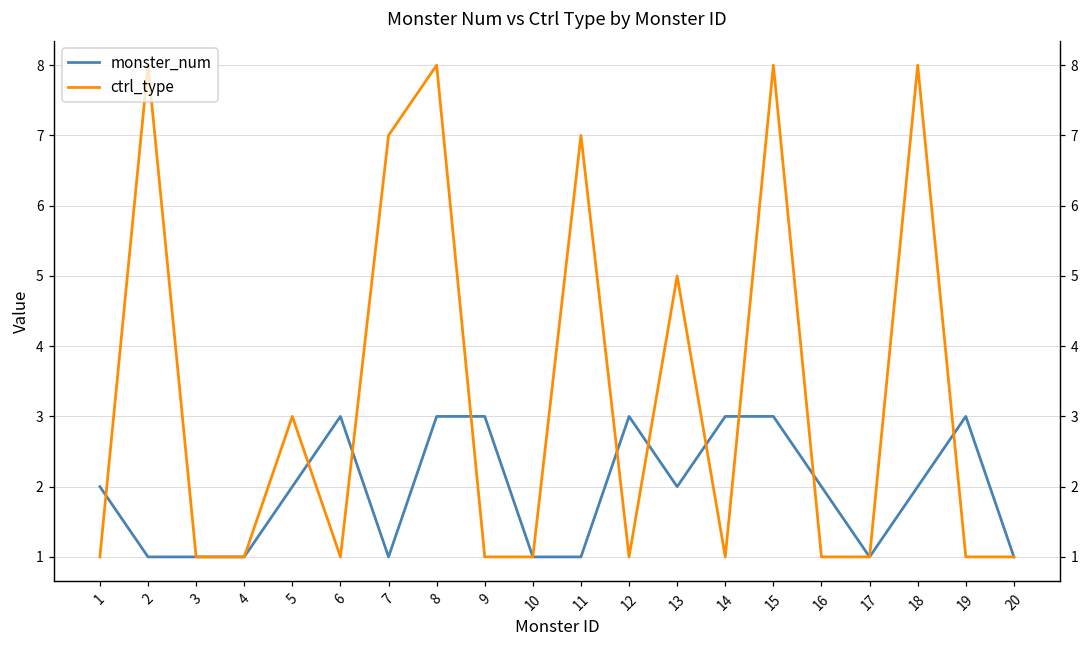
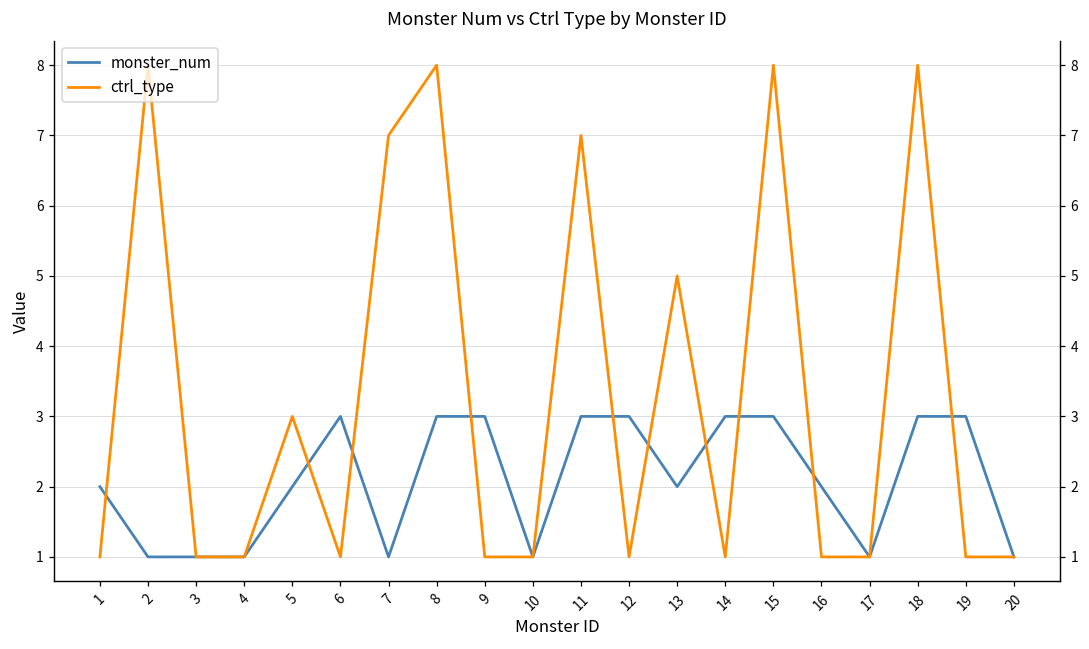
  {
    "monster_num": {
      "1": 2,
      "2": 1,
      "5": 2,
      "6": 3,
      "7": 1,
      "8": 3,
      "9": 3,
-     "11": 1,
+     "11": 3,
      "12": 3,
      "13": 2,
      "14": 3,
      "15": 3,
      "16": 2,
-     "18": 2,
+     "18": 3,
      "19": 3
    },
    "ctrl_type": {
      "1": 1,
      "5": 3,
      "6": 1,
      "7": 7,
      "8": 8,
      "9": 1,
      "11": 7,
      "12": 1,
      "13": 5,
      "14": 1,
      "15": 8,
      "16": 1,
      "18": 8,
      "19": 1
    }
  }
